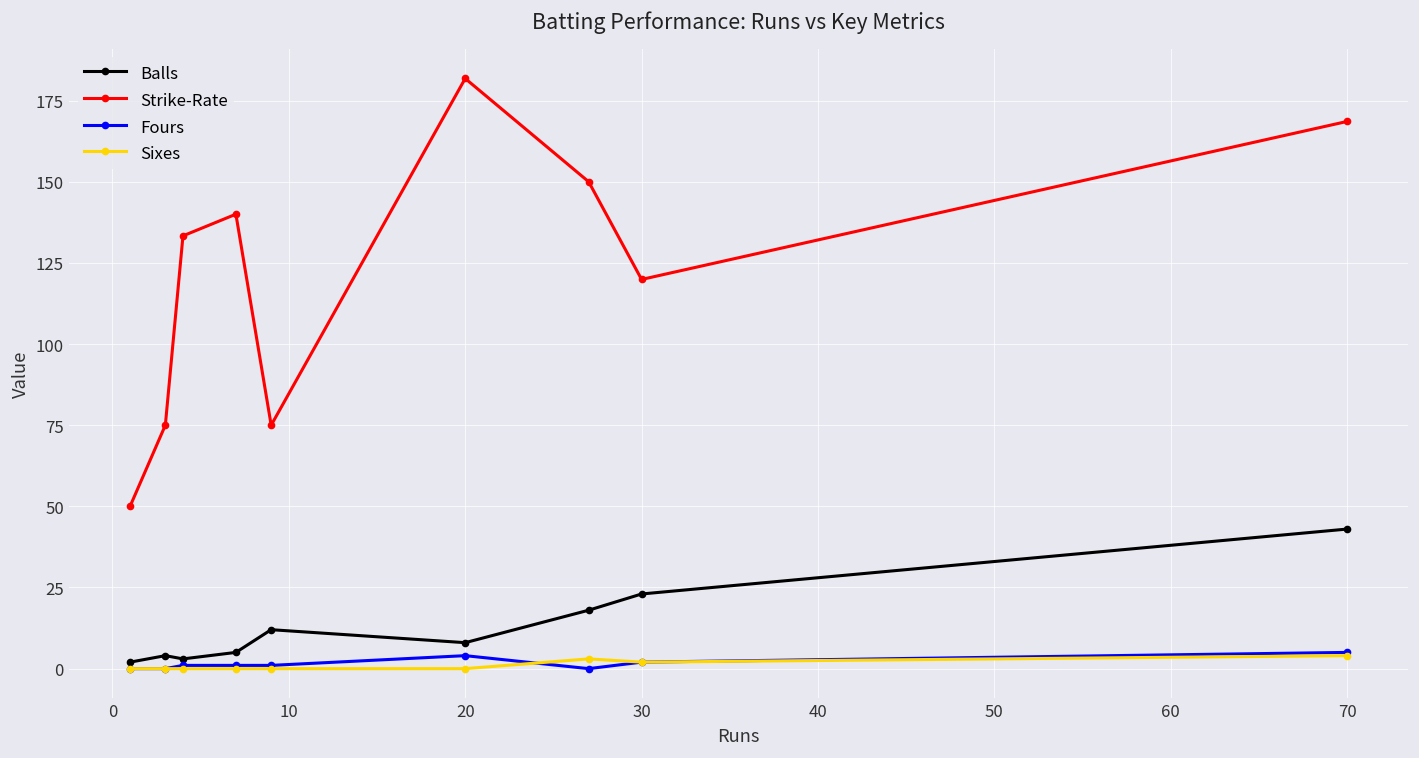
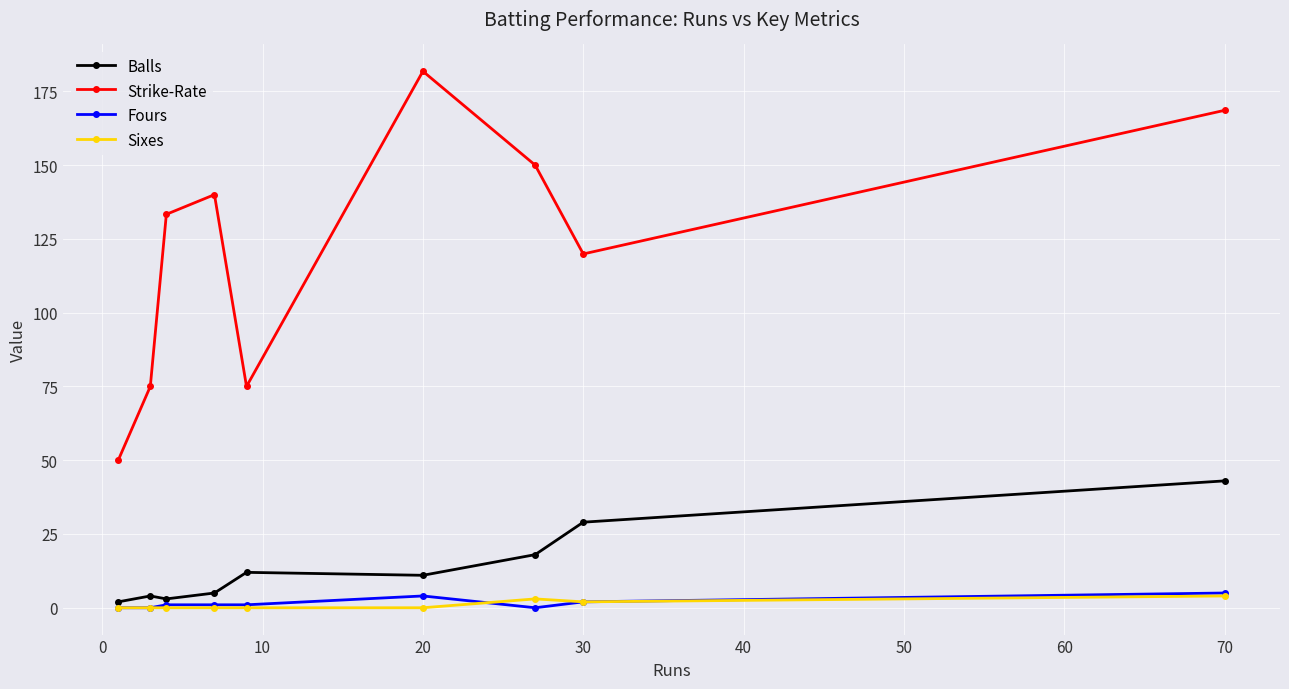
  {
    "Balls": {
-     "20": 8,
-     "30": 23,
+     "20": 11,
+     "30": 29,
      "70": 43
    },
    "Strike-Rate": {
      "20": 182,
      "30": 120,
      "70": 169
    },
    "Fours": {
      "20": 4,
      "70": 5
    },
    "Sixes": {
      "20": 0,
      "70": 4
    }
  }
